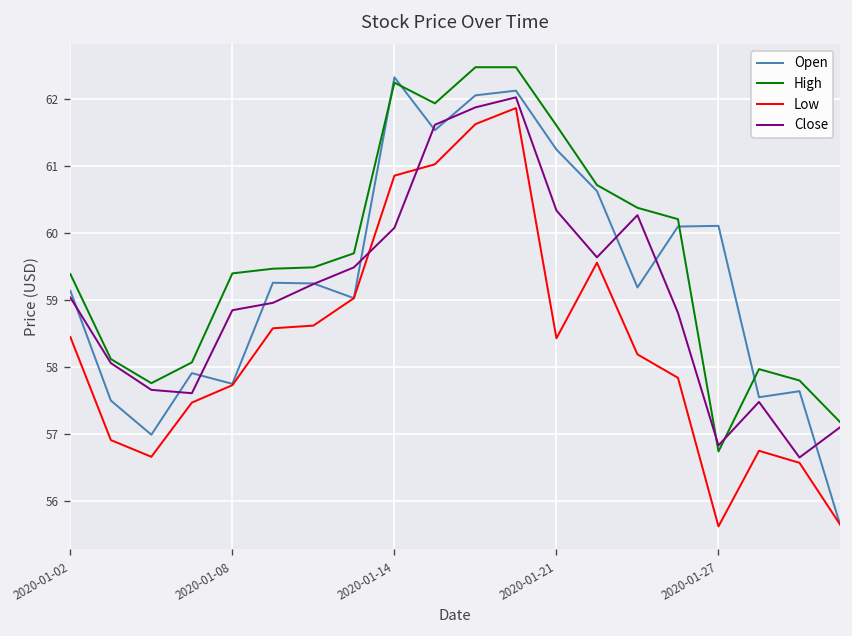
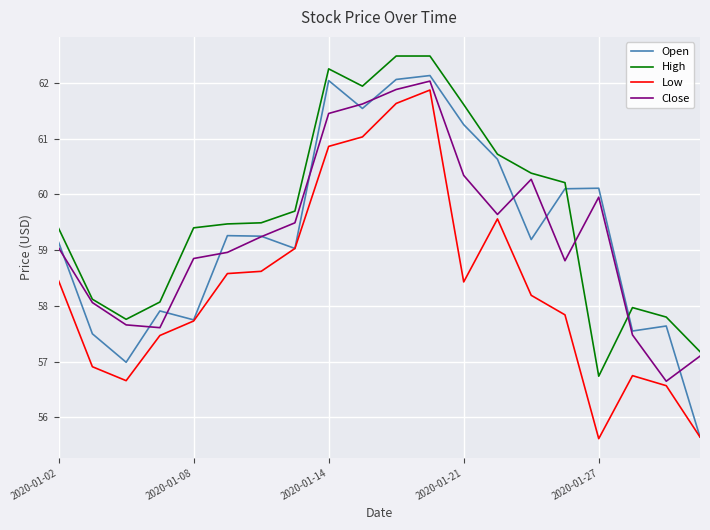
  {
    "Open": {
      "2020-01-02": 59.1,
-     "2020-01-14": 62.3,
+     "2020-01-14": 62.0,
      "2020-01-21": 61.3,
      "2020-01-27": 60.1
    },
    "High": {
      "2020-01-02": 59.4,
      "2020-01-08": 59.4,
      "2020-01-14": 62.3,
      "2020-01-21": 61.6,
      "2020-01-27": 56.7
    },
    "Low": {
      "2020-01-02": 58.5,
      "2020-01-14": 60.9,
      "2020-01-21": 58.4,
      "2020-01-27": 55.6
    },
    "Close": {
      "2020-01-02": 59.0,
      "2020-01-08": 58.9,
-     "2020-01-14": 60.1,
+     "2020-01-14": 61.5,
      "2020-01-21": 60.3,
-     "2020-01-27": 56.8
+     "2020-01-27": 60.0
    }
  }
